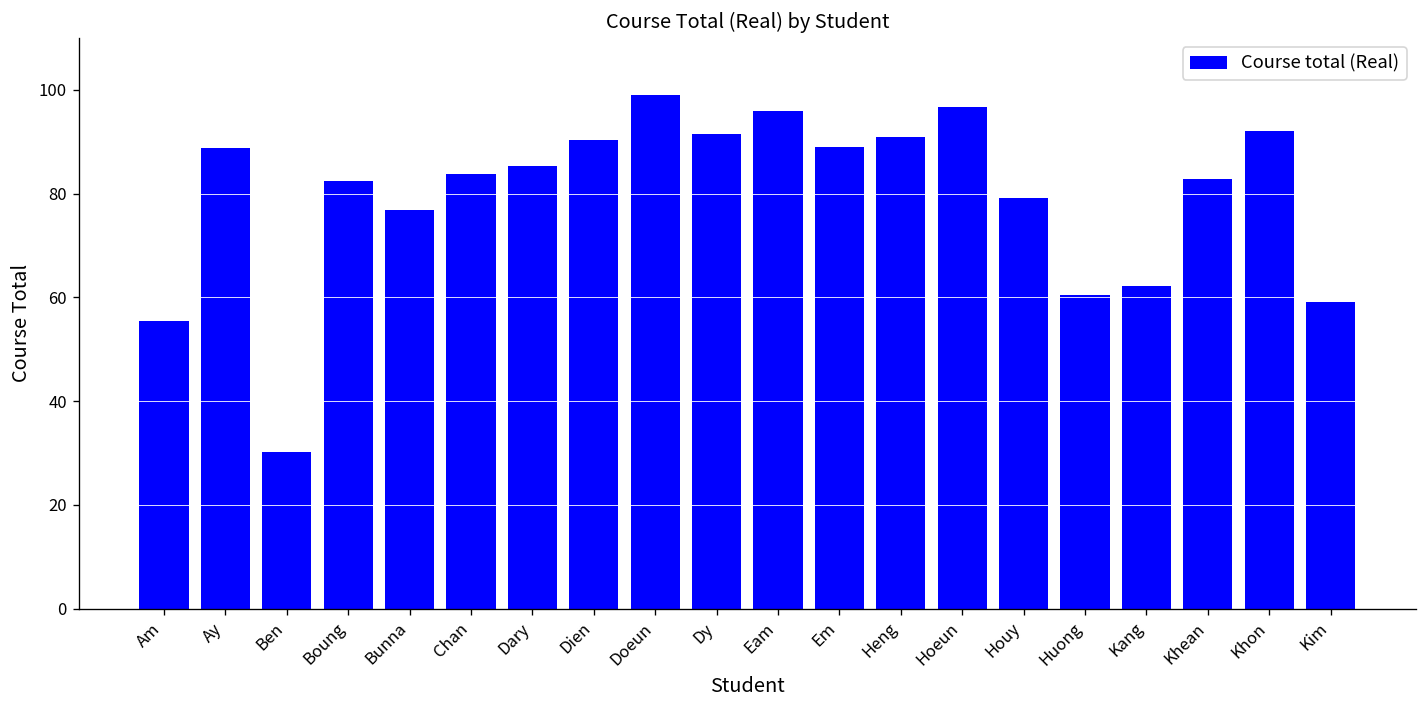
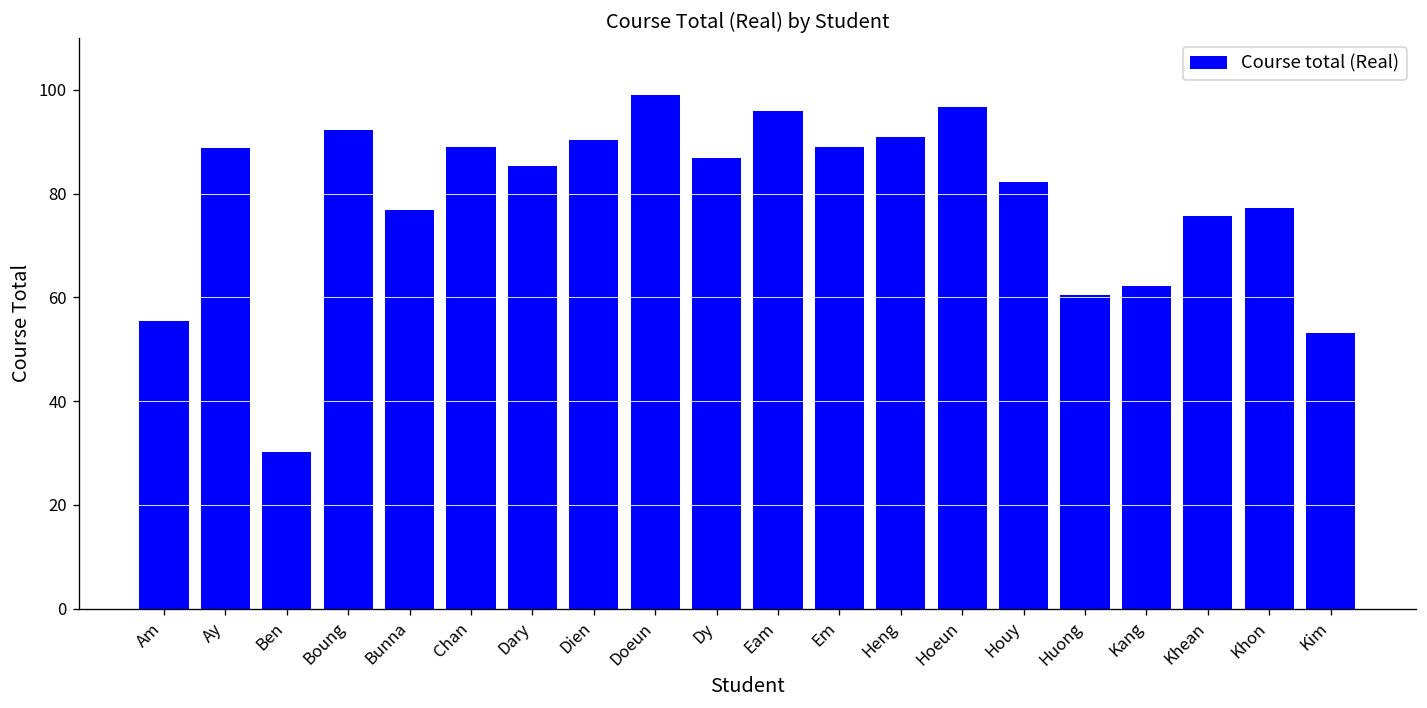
  {
    "Am": 55,
    "Ay": 89,
    "Ben": 30,
-   "Boung": 82,
+   "Boung": 92,
    "Bunna": 77,
-   "Chan": 84,
+   "Chan": 89,
    "Dary": 85,
    "Dien": 90,
    "Doeun": 99,
-   "Dy": 91,
+   "Dy": 87,
    "Eam": 96,
    "Em": 89,
    "Heng": 91,
    "Hoeun": 97,
-   "Houy": 79,
+   "Houy": 82,
    "Huong": 60,
    "Kang": 62,
-   "Khean": 83,
-   "Khon": 92,
-   "Kim": 59
+   "Khean": 76,
+   "Khon": 77,
+   "Kim": 53
  }
